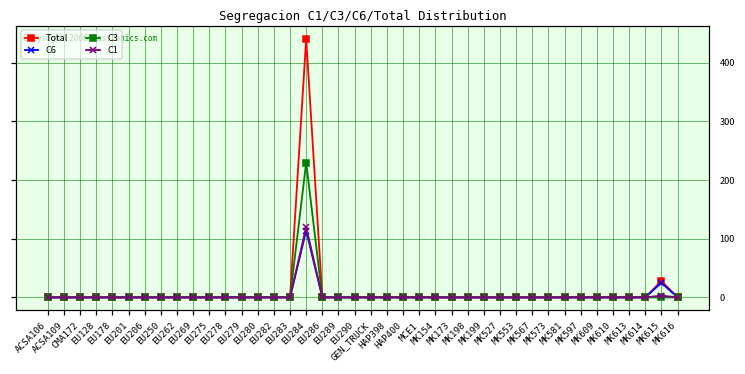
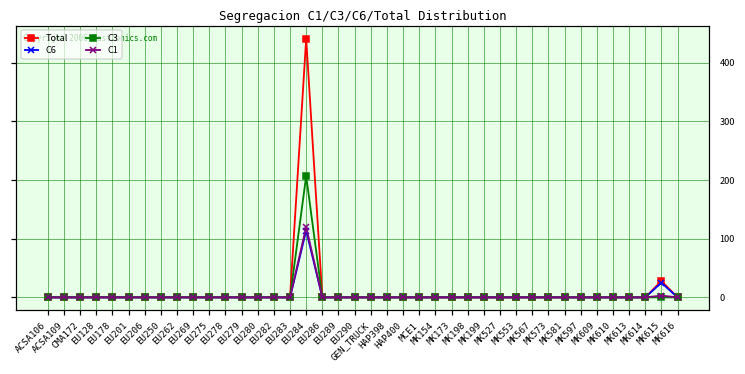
  {
    "Total": {
      "EU284": 440
    },
    "C6": {
      "EU284": 110
    },
    "C3": {
-     "EU284": 230
+     "EU284": 210
    },
    "C1": {
      "EU284": 120
    }
  }
